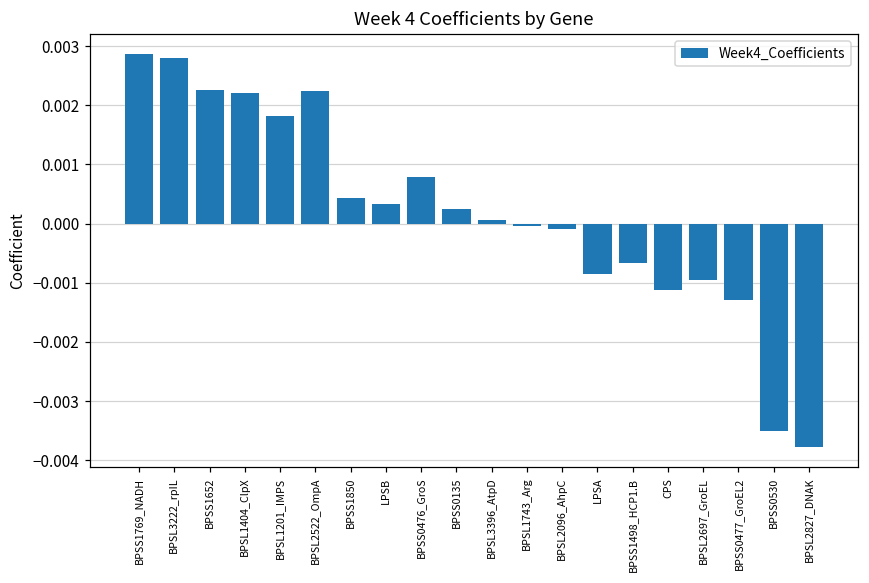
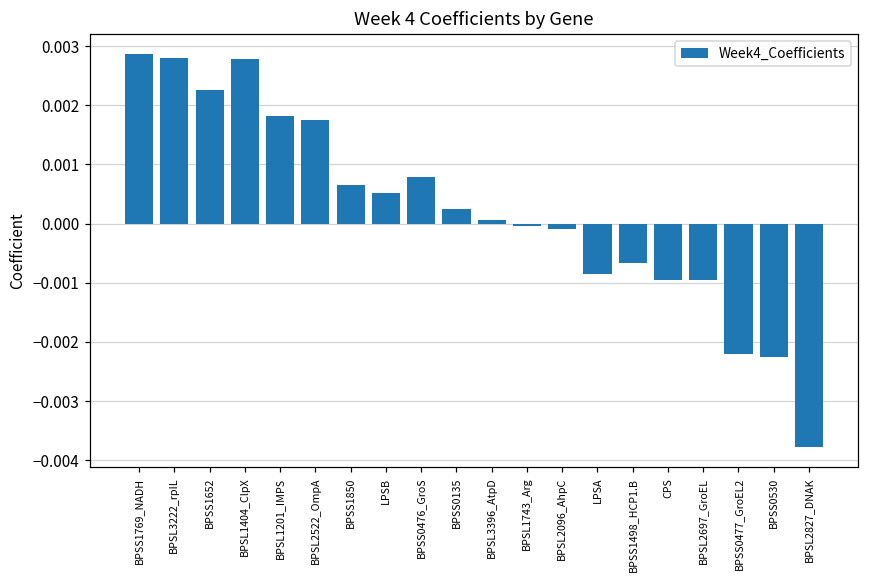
  {
    "BPSS1769_NADH": 0.0029,
    "BPSL3222_rpIL": 0.0028,
    "BPSS1652": 0.0023,
-   "BPSL1404_ClpX": 0.0022,
+   "BPSL1404_ClpX": 0.0028,
    "BPSL1201_IMPS": 0.0018,
-   "BPSL2522_OmpA": 0.0022,
-   "BPSS1850": 0.0004,
-   "LPSB": 0.0003,
+   "BPSL2522_OmpA": 0.0018,
+   "BPSS1850": 0.0006,
+   "LPSB": 0.0005,
    "BPSS0476_GroS": 0.0008,
    "BPSS0135": 0.0003,
    "BPSL3396_AtpD": 0.0001,
    "BPSL2096_AhpC": -0.0001,
    "LPSA": -0.0009,
    "BPSS1498_HCP1.B": -0.0007,
-   "CPS": -0.0011,
+   "CPS": -0.0010,
    "BPSL2697_GroEL": -0.0009,
-   "BPSS0477_GroEL2": -0.0013,
-   "BPSS0530": -0.0035,
+   "BPSS0477_GroEL2": -0.0022,
+   "BPSS0530": -0.0023,
    "BPSL2827_DNAK": -0.0038
  }
